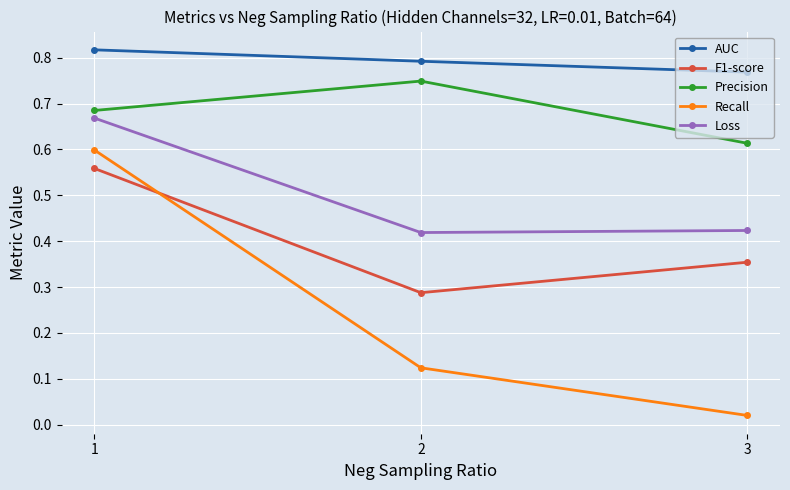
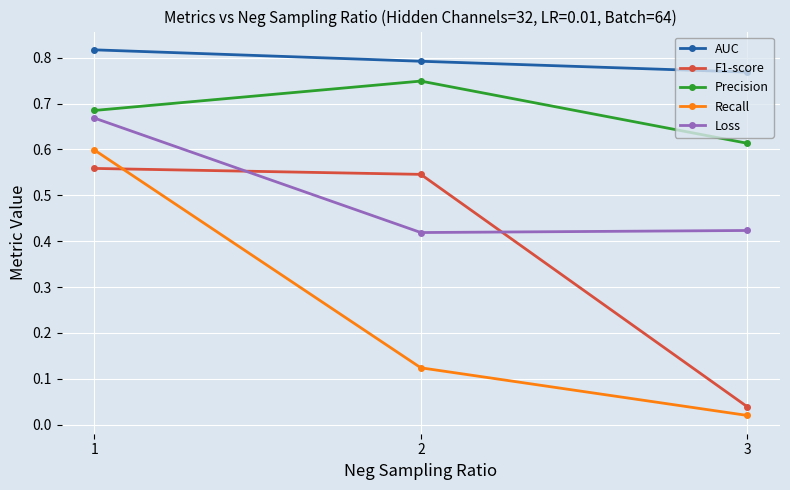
  {
    "AUC": {
      "1": 0.82,
      "2": 0.79
    },
    "F1-score": {
      "1": 0.56,
-     "2": 0.29,
-     "3": 0.35
+     "2": 0.55,
+     "3": 0.04
    },
    "Precision": {
      "1": 0.68,
      "2": 0.75,
      "3": 0.61
    },
    "Recall": {
      "1": 0.60,
      "2": 0.12,
      "3": 0.02
    },
    "Loss": {
      "1": 0.67,
      "2": 0.42,
      "3": 0.42
    }
  }
